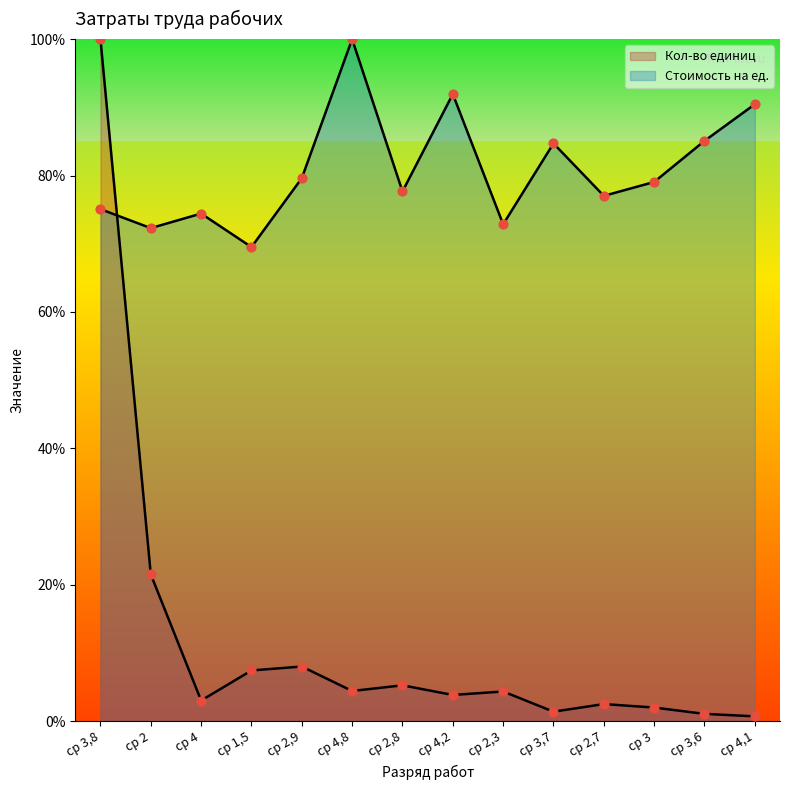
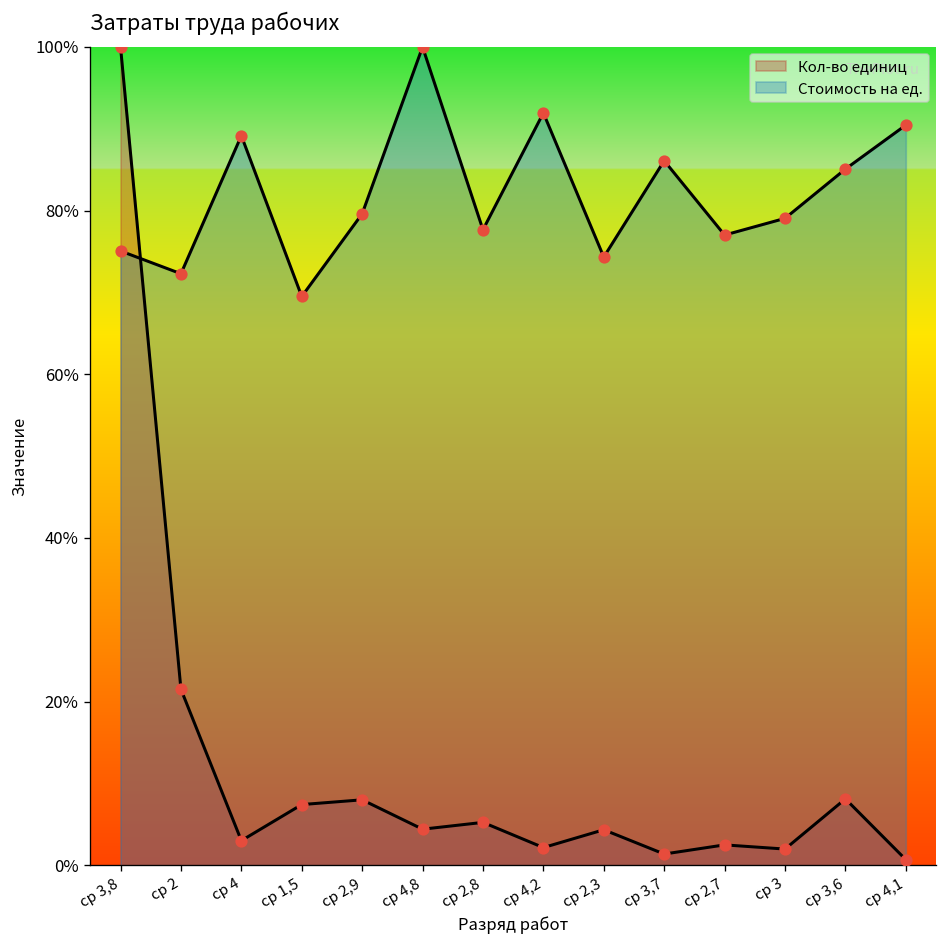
  {
    "Кол-во единиц": {
      "ср 3,8": "100%",
      "ср 2": "22%",
      "ср 4": "3%",
      "ср 1,5": "7%",
      "ср 2,9": "8%",
      "ср 4,8": "4%",
      "ср 2,8": "5%",
-     "ср 4,2": "4%",
+     "ср 4,2": "2%",
      "ср 2,3": "4%",
      "ср 3,7": "1%",
      "ср 2,7": "2%",
      "ср 3": "2%",
-     "ср 3,6": "1%",
+     "ср 3,6": "8%",
      "ср 4,1": "1%"
    },
    "Стоимость на ед.": {
      "ср 3,8": "75%",
      "ср 2": "72%",
-     "ср 4": "74%",
+     "ср 4": "89%",
      "ср 1,5": "70%",
      "ср 2,9": "80%",
      "ср 4,8": "100%",
      "ср 2,8": "78%",
      "ср 4,2": "92%",
-     "ср 2,3": "73%",
-     "ср 3,7": "85%",
+     "ср 2,3": "74%",
+     "ср 3,7": "86%",
      "ср 2,7": "77%",
      "ср 3": "79%",
      "ср 3,6": "85%",
      "ср 4,1": "90%"
    }
  }
